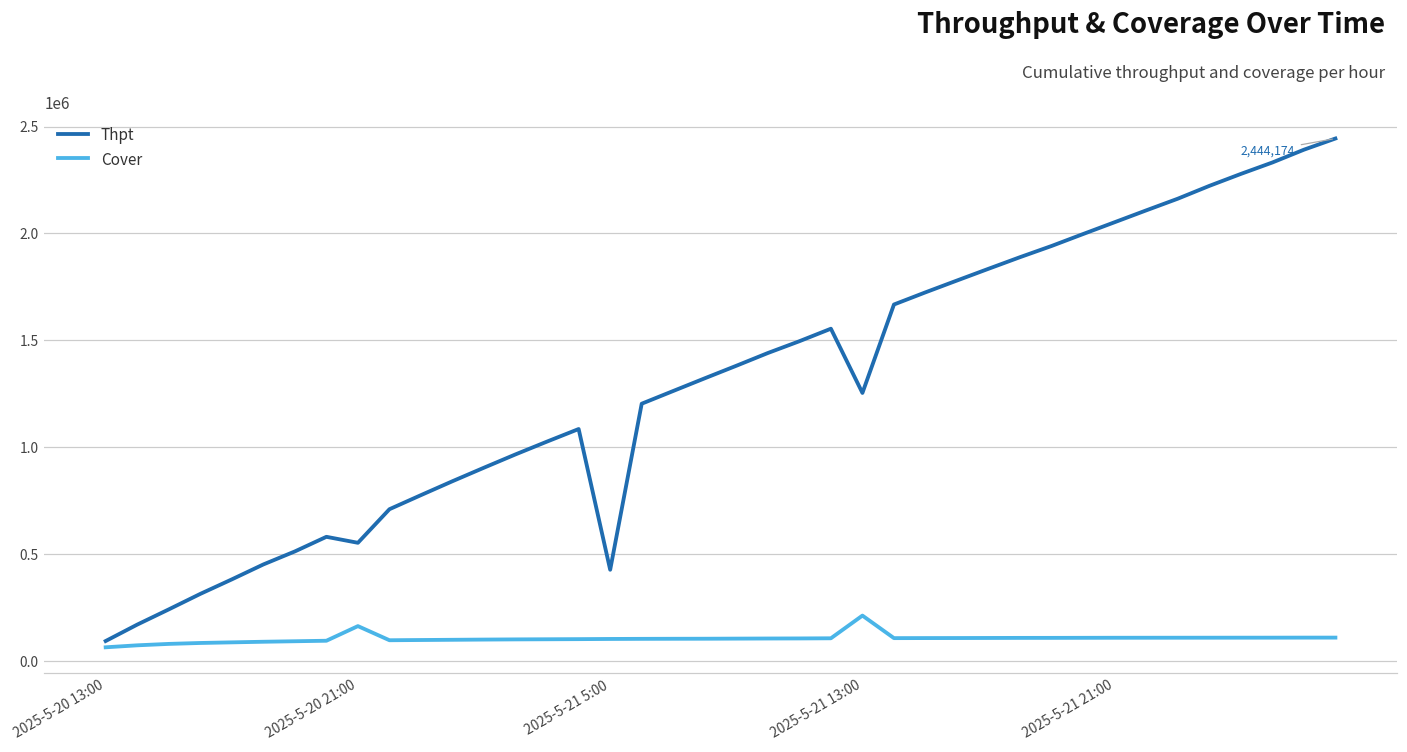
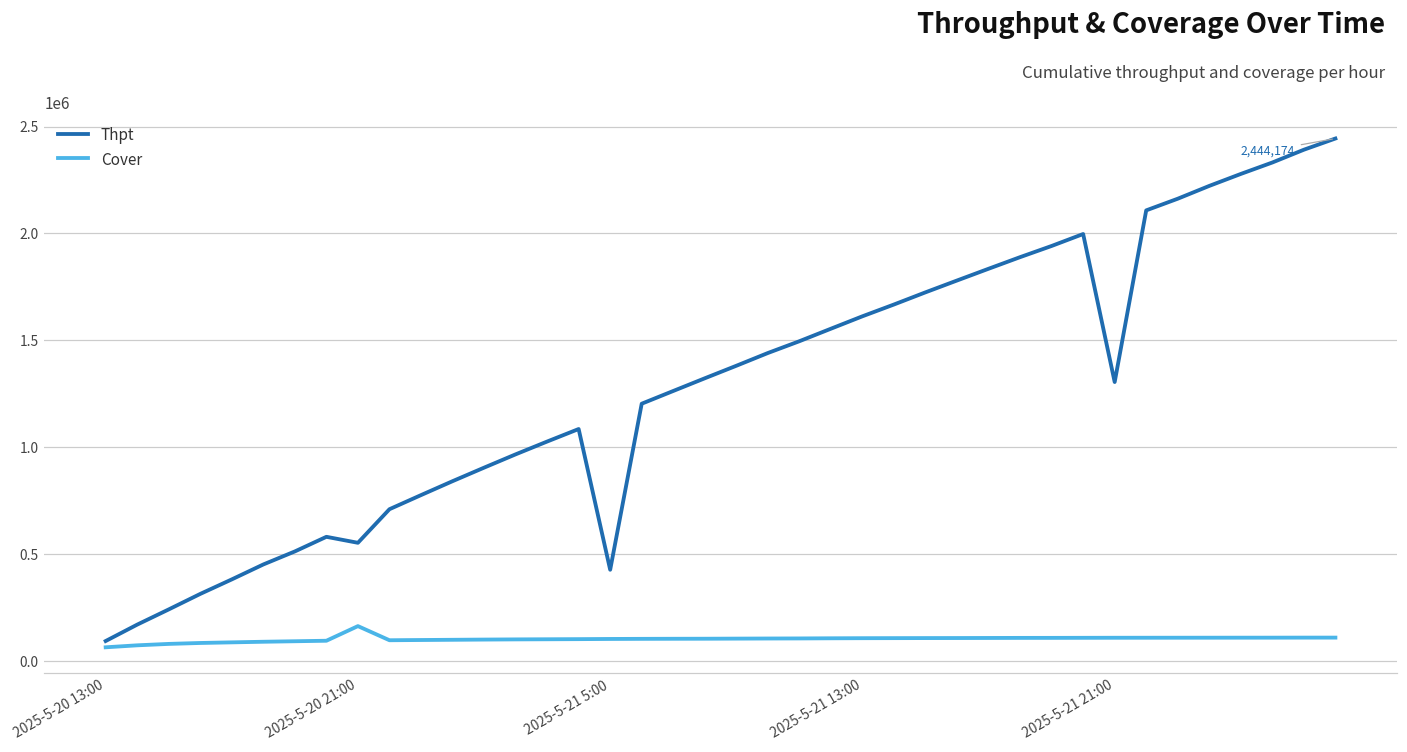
  {
    "Thpt": {
      "2025-5-20 13:00": 90000,
      "2025-5-20 21:00": 550000,
      "2025-5-21 5:00": 430000,
-     "2025-5-21 13:00": 1250000,
-     "2025-5-21 21:00": 2050000
+     "2025-5-21 13:00": 1610000,
+     "2025-5-21 21:00": 1310000
    },
    "Cover": {
      "2025-5-20 13:00": 60000,
      "2025-5-20 21:00": 160000,
      "2025-5-21 5:00": 100000,
-     "2025-5-21 13:00": 210000,
+     "2025-5-21 13:00": 110000,
      "2025-5-21 21:00": 110000
    }
  }
